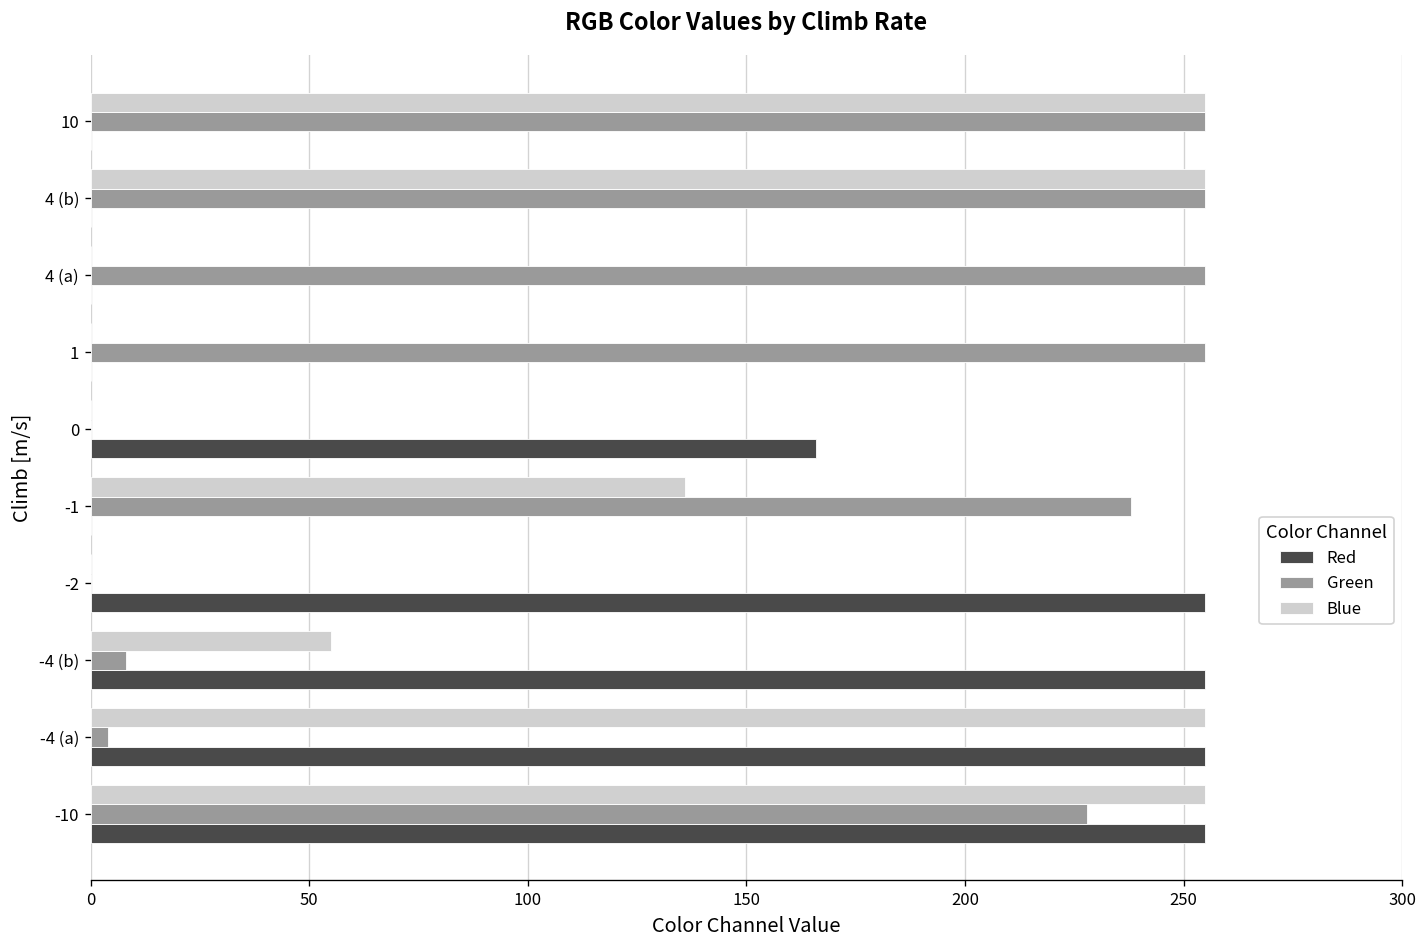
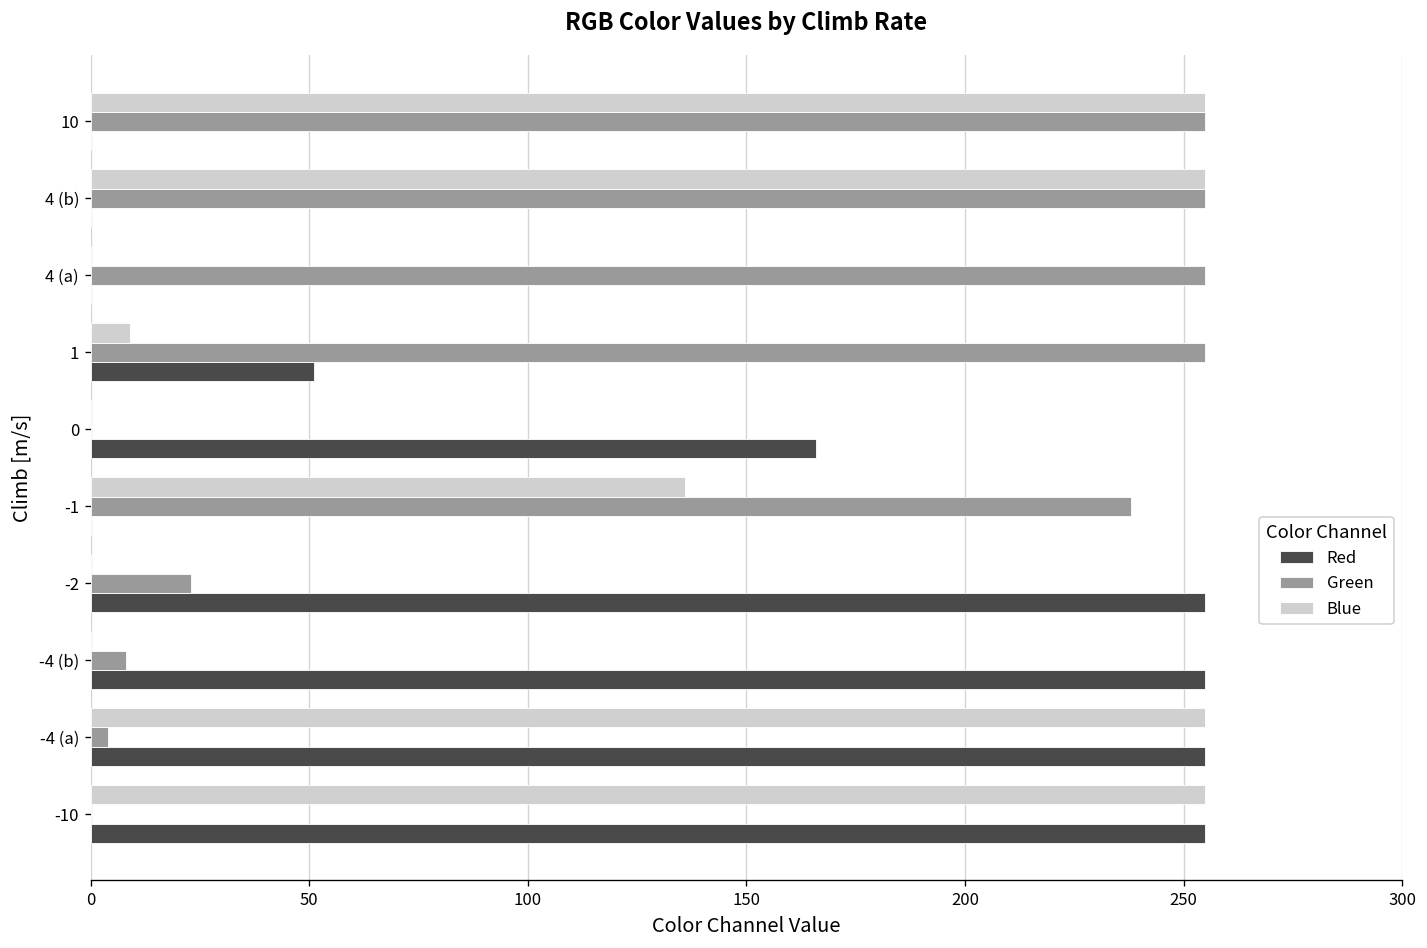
  {
    "Red": {
      "10": 0,
      "4 (b)": 0,
      "4 (a)": 0,
-     "1": 0,
+     "1": 51,
      "0": 166,
      "-1": 0,
      "-2": 255,
      "-4 (b)": 255,
      "-4 (a)": 255,
      "-10": 255
    },
    "Green": {
      "10": 255,
      "4 (b)": 255,
      "4 (a)": 255,
      "1": 255,
      "0": 0,
      "-1": 238,
-     "-2": 0,
+     "-2": 23,
      "-4 (b)": 8,
      "-4 (a)": 4,
-     "-10": 228
+     "-10": 0
    },
    "Blue": {
      "10": 255,
      "4 (b)": 255,
      "4 (a)": 0,
-     "1": 0,
+     "1": 9,
      "0": 0,
      "-1": 136,
      "-2": 0,
-     "-4 (b)": 55,
+     "-4 (b)": 0,
      "-4 (a)": 255,
      "-10": 255
    }
  }
